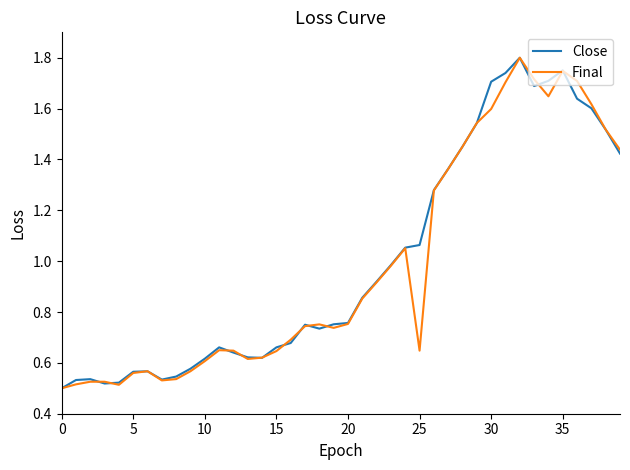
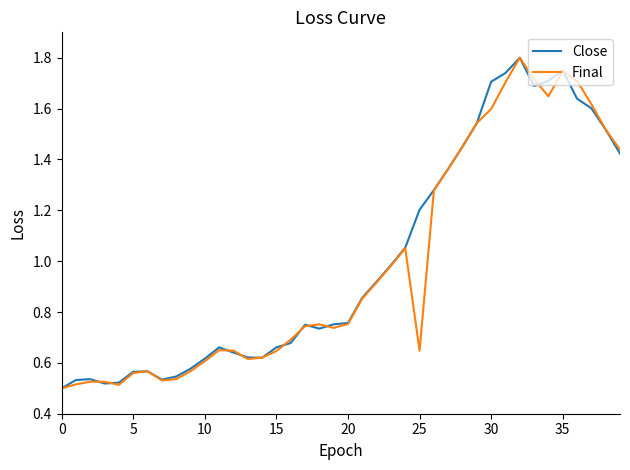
  {
    "Close": {
      "15": 0.66,
-     "25": 1.06,
+     "25": 1.20,
      "30": 1.71
    },
    "Final": {
      "15": 0.65,
      "25": 0.65,
      "30": 1.60
    }
  }
